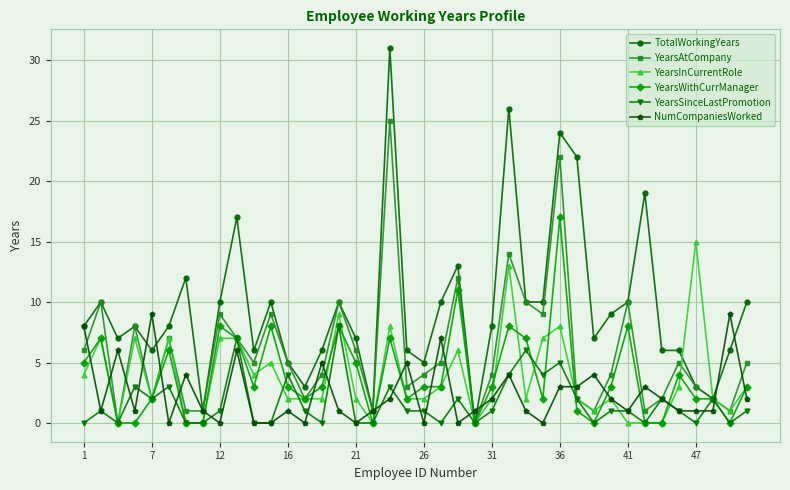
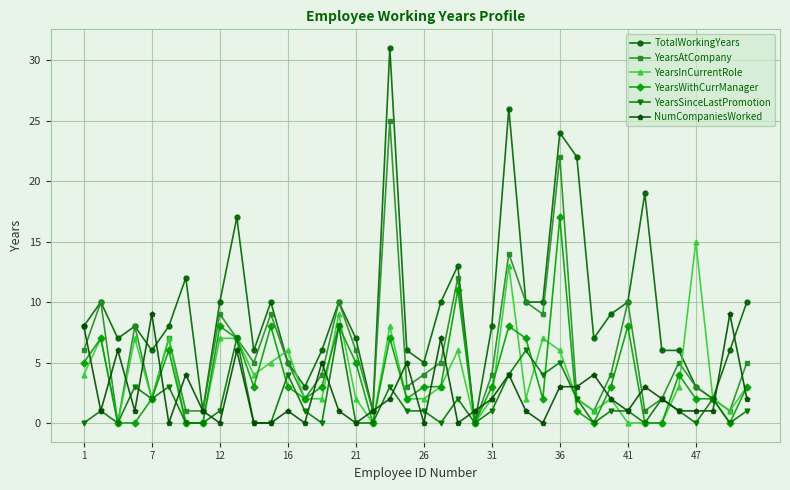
  {
    "YearsInCurrentRole": {
      "12": 7,
-     "16": 2,
-     "36": 8,
+     "16": 6,
+     "36": 6,
      "41": 0,
      "47": 15
    }
  }
